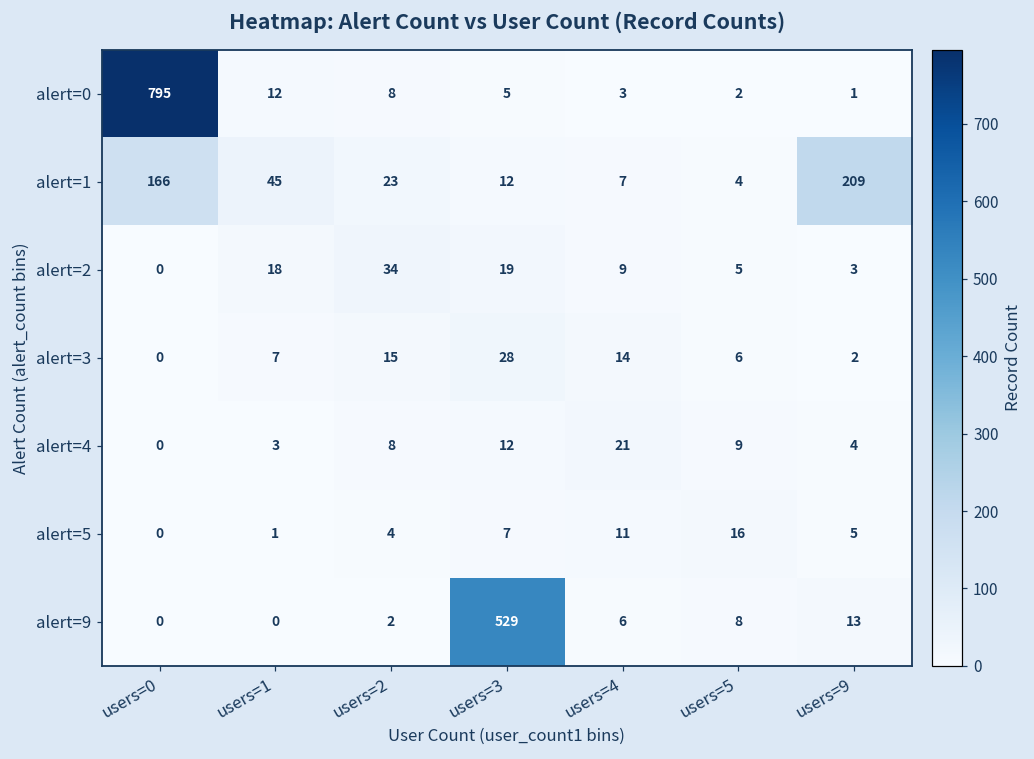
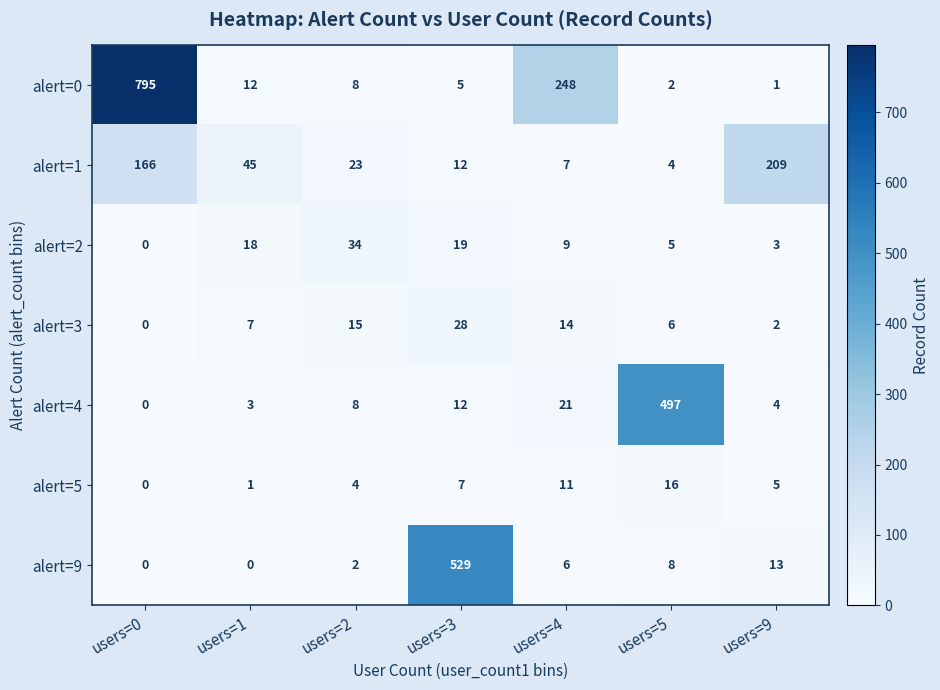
  {
    "alert=0": {
      "users=0": 795,
      "users=1": 12,
      "users=2": 8,
      "users=3": 5,
-     "users=4": 3,
+     "users=4": 248,
      "users=5": 2,
      "users=9": 1
    },
    "alert=1": {
      "users=0": 166,
      "users=1": 45,
      "users=2": 23,
      "users=3": 12,
      "users=4": 7,
      "users=5": 4,
      "users=9": 209
    },
    "alert=2": {
      "users=0": 0,
      "users=1": 18,
      "users=2": 34,
      "users=3": 19,
      "users=4": 9,
      "users=5": 5,
      "users=9": 3
    },
    "alert=3": {
      "users=0": 0,
      "users=1": 7,
      "users=2": 15,
      "users=3": 28,
      "users=4": 14,
      "users=5": 6,
      "users=9": 2
    },
    "alert=4": {
      "users=0": 0,
      "users=1": 3,
      "users=2": 8,
      "users=3": 12,
      "users=4": 21,
-     "users=5": 9,
+     "users=5": 497,
      "users=9": 4
    },
    "alert=5": {
      "users=0": 0,
      "users=1": 1,
      "users=2": 4,
      "users=3": 7,
      "users=4": 11,
      "users=5": 16,
      "users=9": 5
    },
    "alert=9": {
      "users=0": 0,
      "users=1": 0,
      "users=2": 2,
      "users=3": 529,
      "users=4": 6,
      "users=5": 8,
      "users=9": 13
    }
  }
